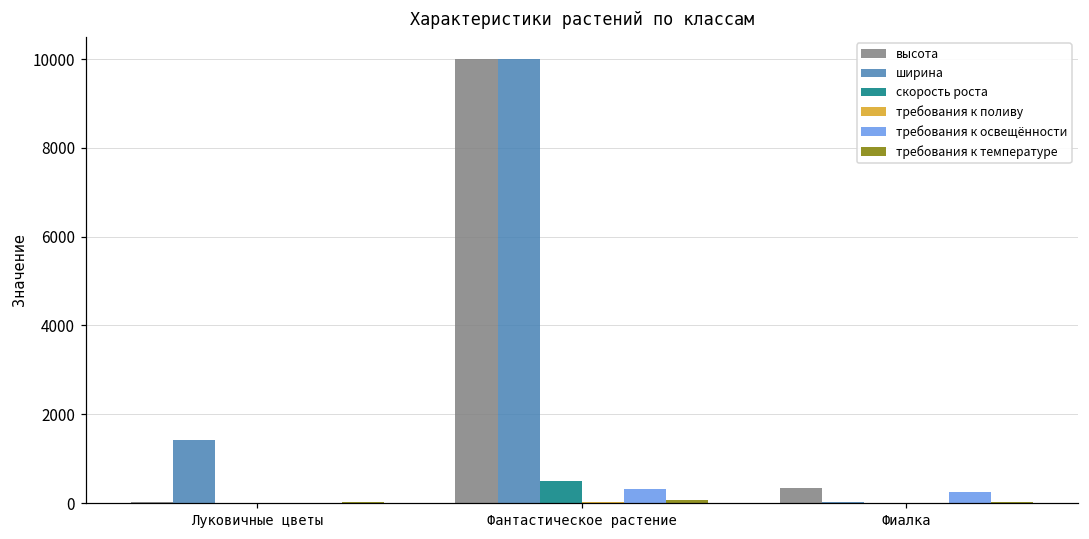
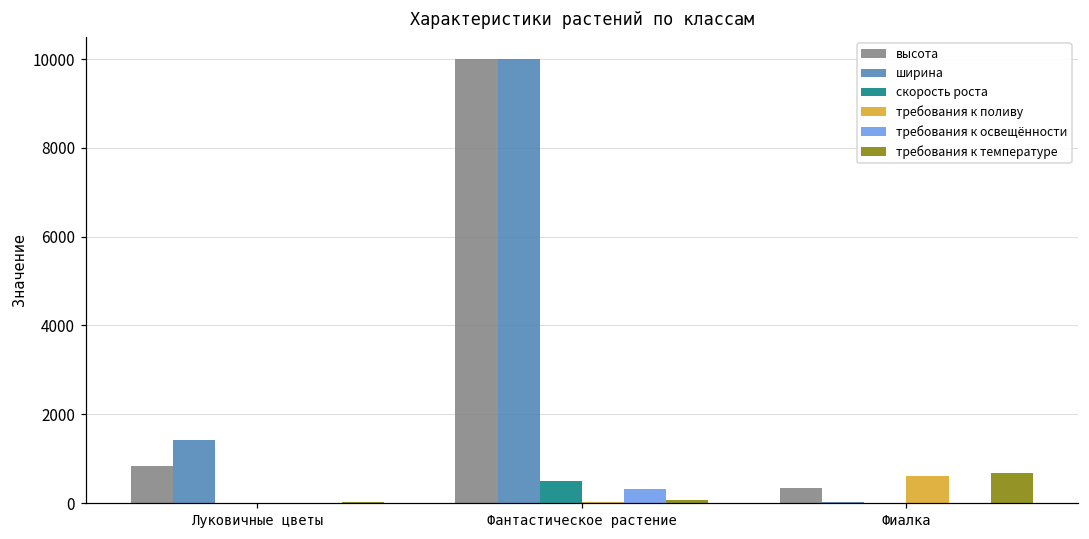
  {
    "высота": {
-     "Луковичные цветы": 0,
+     "Луковичные цветы": 800,
      "Фантастическое растение": 10000,
      "Фиалка": 300
    },
    "ширина": {
      "Луковичные цветы": 1400,
      "Фантастическое растение": 10000
    },
    "скорость роста": {
      "Фантастическое растение": 500
    },
    "требования к поливу": {
-     "Фиалка": 0
+     "Фиалка": 600
    },
    "требования к освещённости": {
      "Фантастическое растение": 300,
-     "Фиалка": 300
+     "Фиалка": 0
    },
    "требования к температуре": {
      "Фантастическое растение": 100,
-     "Фиалка": 0
+     "Фиалка": 700
    }
  }
